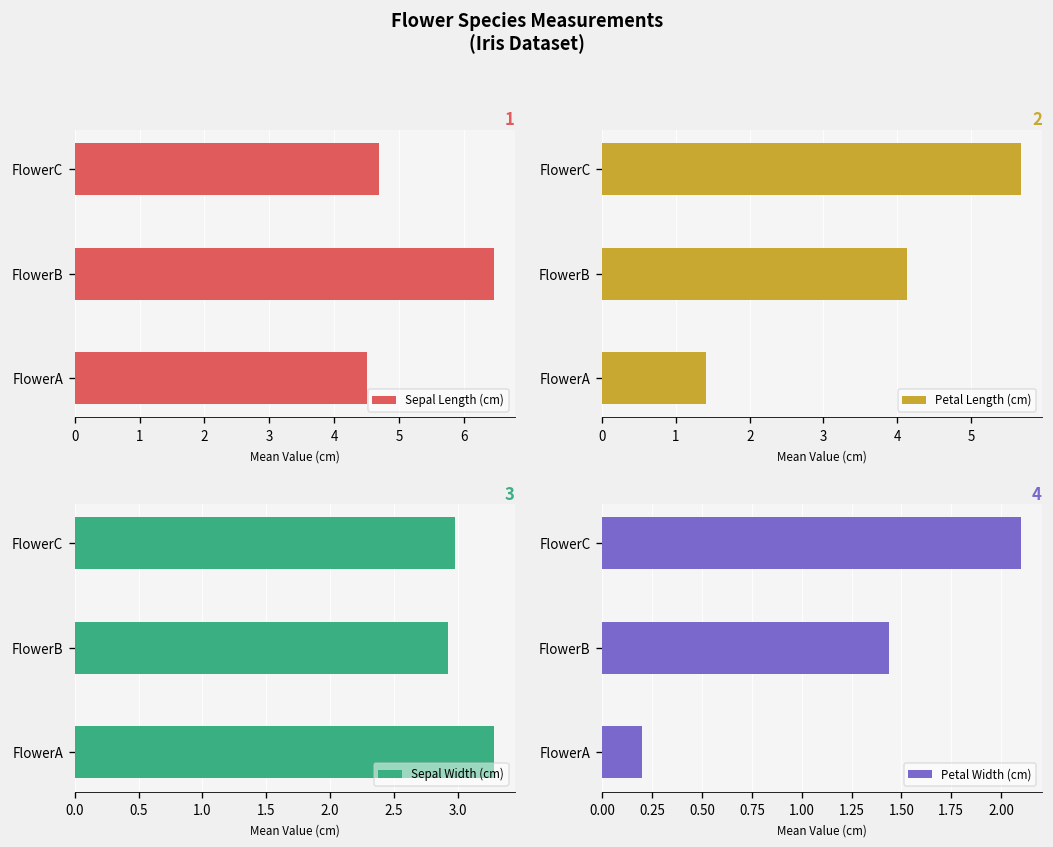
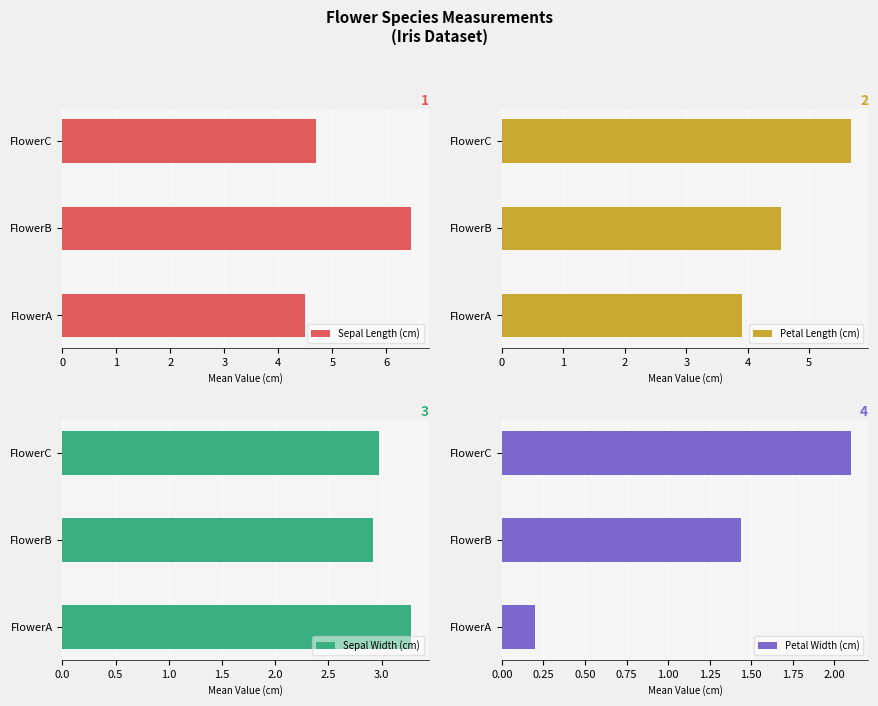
  {
    "1": {
      "FlowerC": 4.7,
      "FlowerB": 6.5,
      "FlowerA": 4.5
    },
    "2": {
      "FlowerC": 5.7,
-     "FlowerB": 4.1,
-     "FlowerA": 1.4
+     "FlowerB": 4.5,
+     "FlowerA": 3.9
    },
    "3": {
      "FlowerC": 2.98,
      "FlowerB": 2.92,
      "FlowerA": 3.28
    },
    "4": {
      "FlowerC": 2.10,
      "FlowerB": 1.44,
      "FlowerA": 0.20
    }
  }
